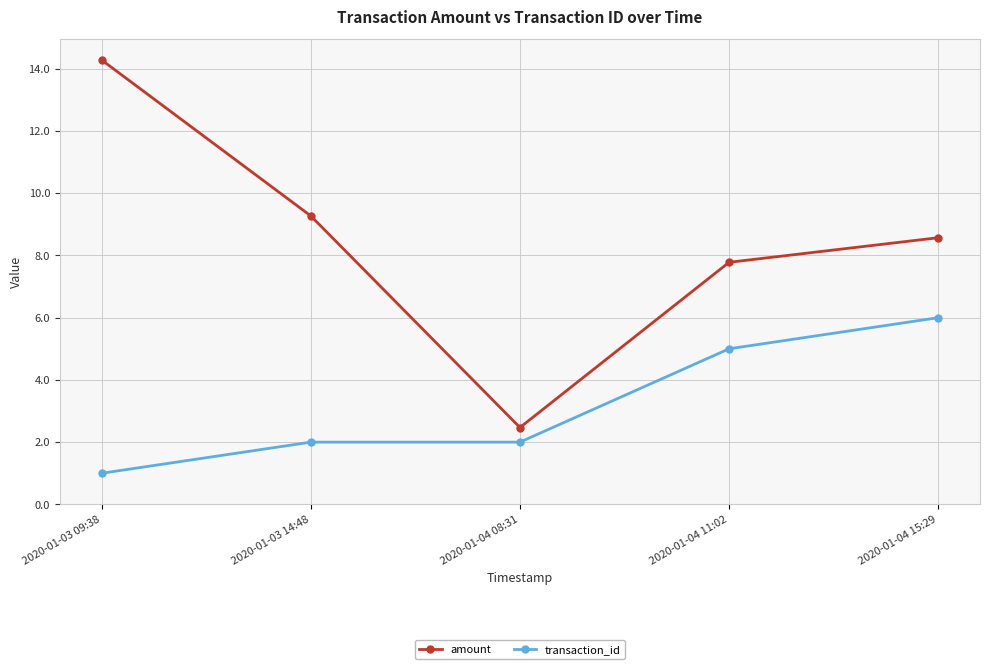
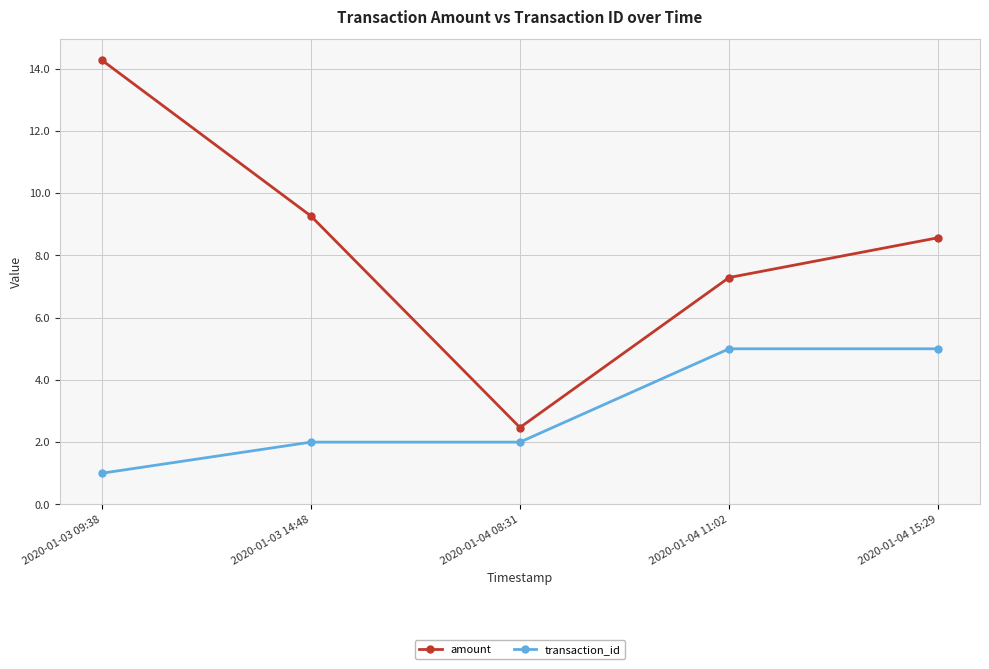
  {
    "amount": {
      "2020-01-03 09:38": 14.3,
      "2020-01-03 14:48": 9.3,
      "2020-01-04 08:31": 2.5,
-     "2020-01-04 11:02": 7.8,
+     "2020-01-04 11:02": 7.3,
      "2020-01-04 15:29": 8.6
    },
    "transaction_id": {
      "2020-01-03 09:38": 1,
      "2020-01-03 14:48": 2,
      "2020-01-04 08:31": 2,
      "2020-01-04 11:02": 5,
-     "2020-01-04 15:29": 6
+     "2020-01-04 15:29": 5
    }
  }
